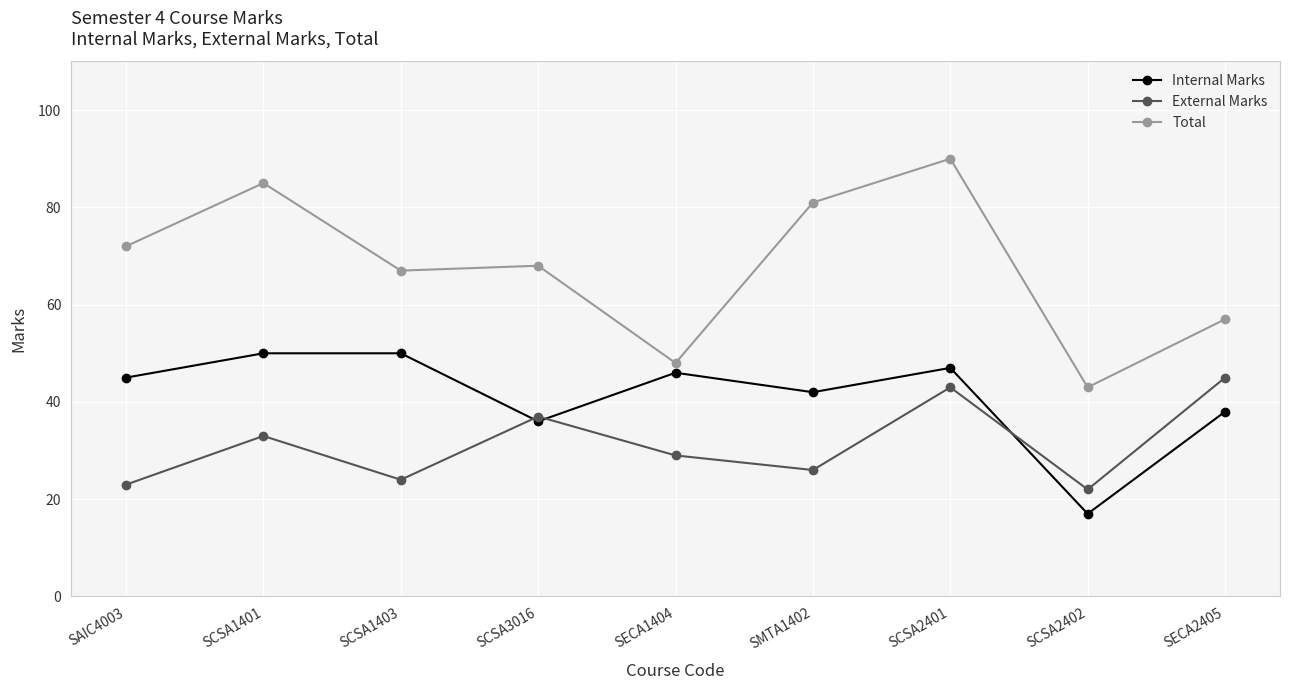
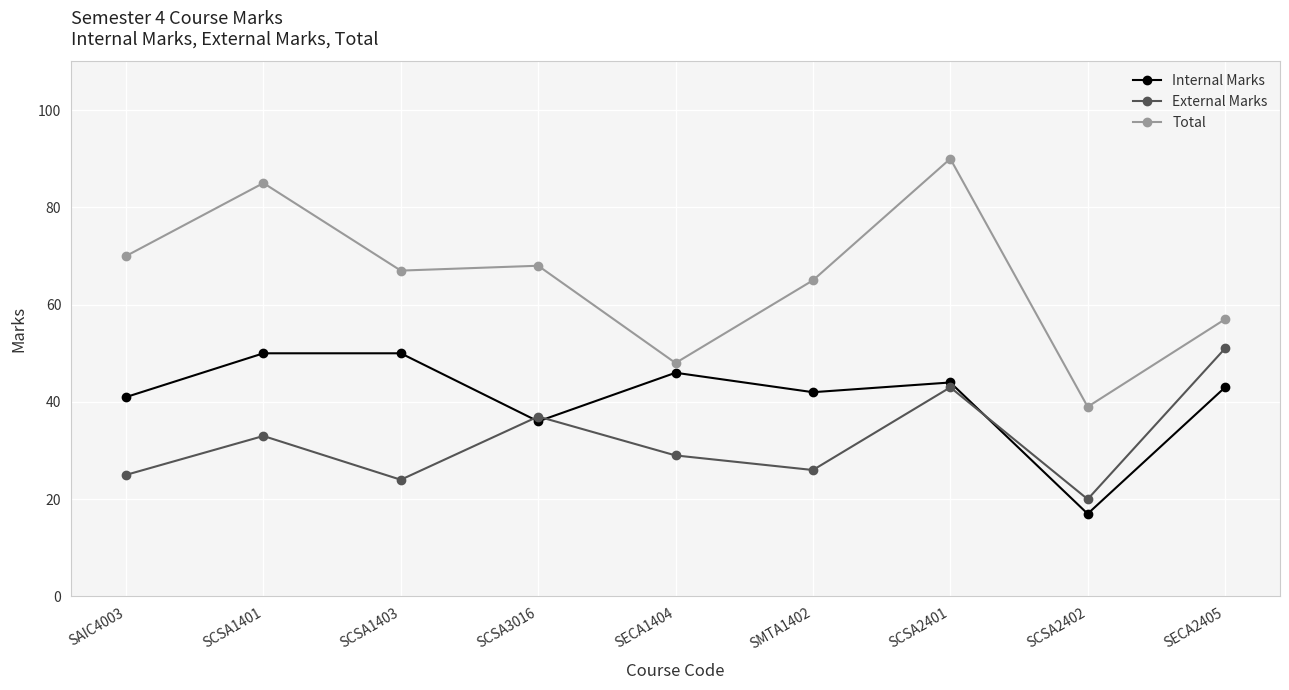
  {
    "Internal Marks": {
-     "SAIC4003": 45,
+     "SAIC4003": 41,
      "SCSA1401": 50,
      "SCSA1403": 50,
      "SCSA3016": 36,
      "SECA1404": 46,
      "SMTA1402": 42,
-     "SCSA2401": 47,
+     "SCSA2401": 44,
      "SCSA2402": 17,
-     "SECA2405": 38
+     "SECA2405": 43
    },
    "External Marks": {
-     "SAIC4003": 23,
+     "SAIC4003": 25,
      "SCSA1401": 33,
      "SCSA1403": 24,
      "SCSA3016": 37,
      "SECA1404": 29,
      "SMTA1402": 26,
      "SCSA2401": 43,
-     "SCSA2402": 22,
-     "SECA2405": 45
+     "SCSA2402": 20,
+     "SECA2405": 51
    },
    "Total": {
-     "SAIC4003": 72,
+     "SAIC4003": 70,
      "SCSA1401": 85,
      "SCSA1403": 67,
      "SCSA3016": 68,
      "SECA1404": 48,
-     "SMTA1402": 81,
+     "SMTA1402": 65,
      "SCSA2401": 90,
-     "SCSA2402": 43,
+     "SCSA2402": 39,
      "SECA2405": 57
    }
  }
